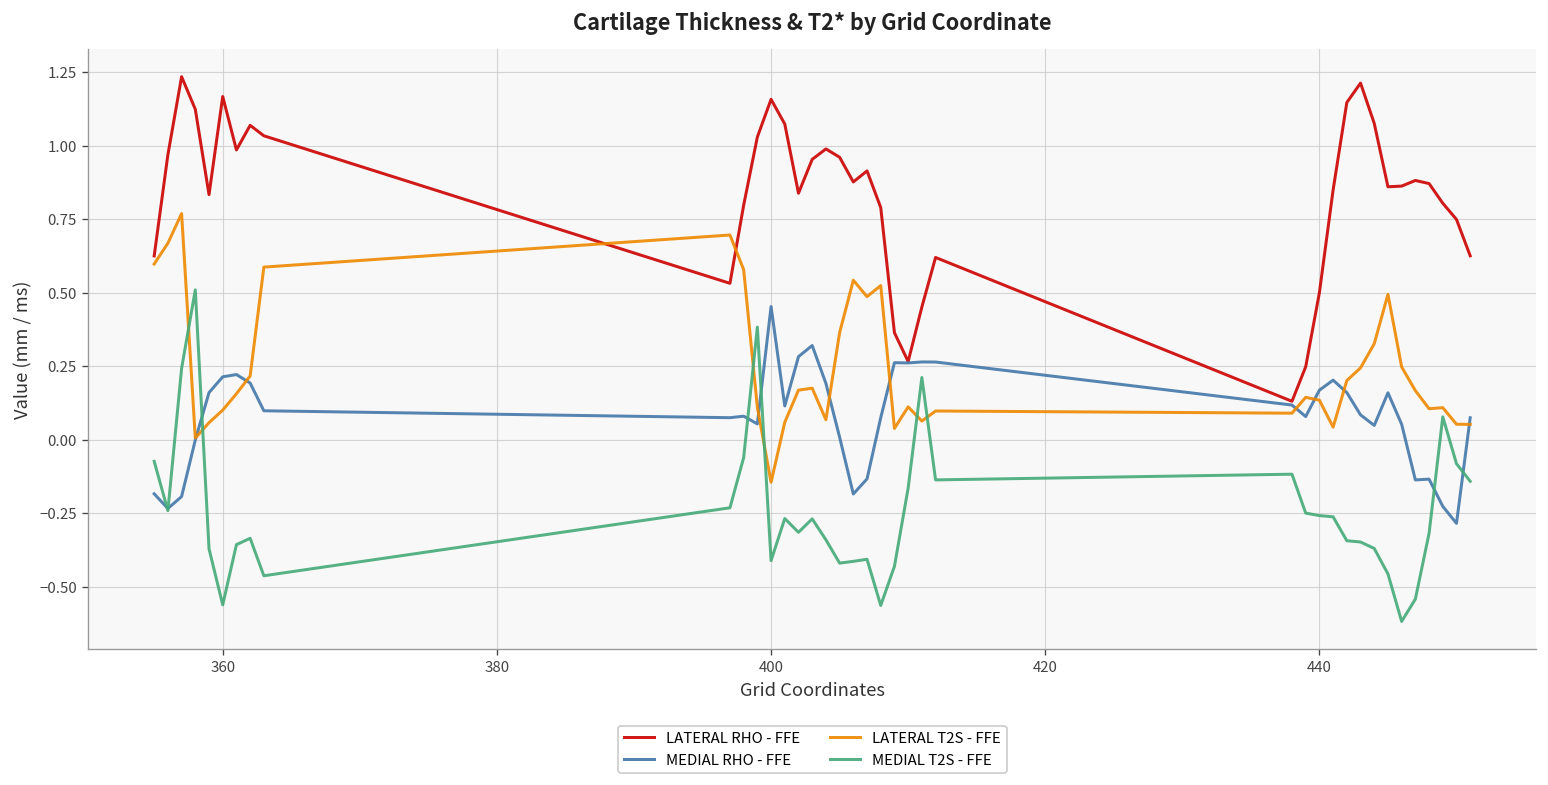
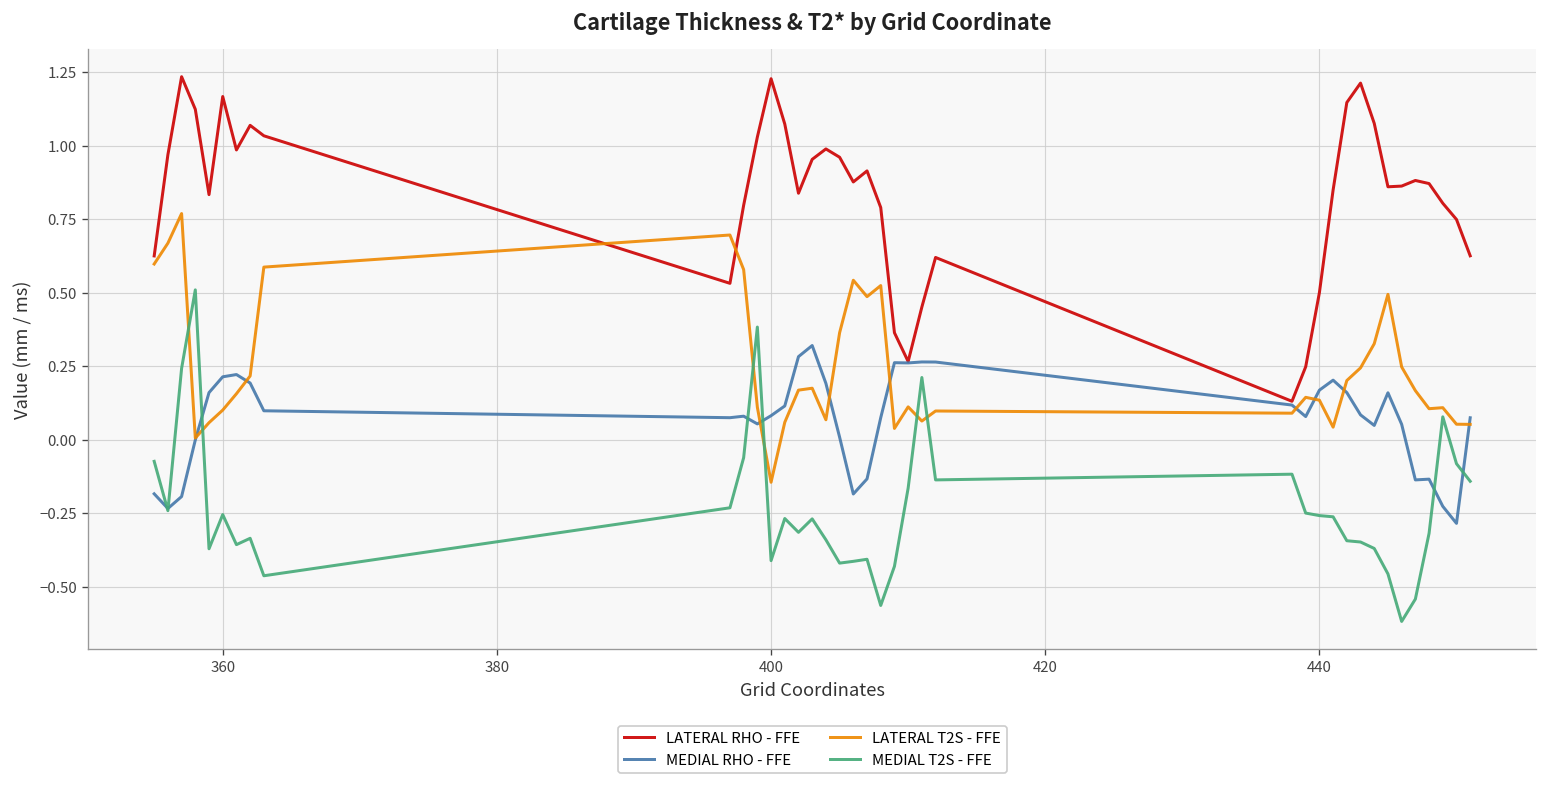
  {
    "LATERAL RHO - FFE": {
      "360": 1.17,
-     "400": 1.16,
+     "400": 1.23,
      "440": 0.50
    },
    "MEDIAL RHO - FFE": {
      "360": 0.21,
-     "400": 0.45,
+     "400": 0.08,
      "440": 0.17
    },
    "LATERAL T2S - FFE": {
      "360": 0.10,
      "400": -0.14,
      "440": 0.13
    },
    "MEDIAL T2S - FFE": {
-     "360": -0.56,
+     "360": -0.25,
      "400": -0.41,
      "440": -0.26
    }
  }
